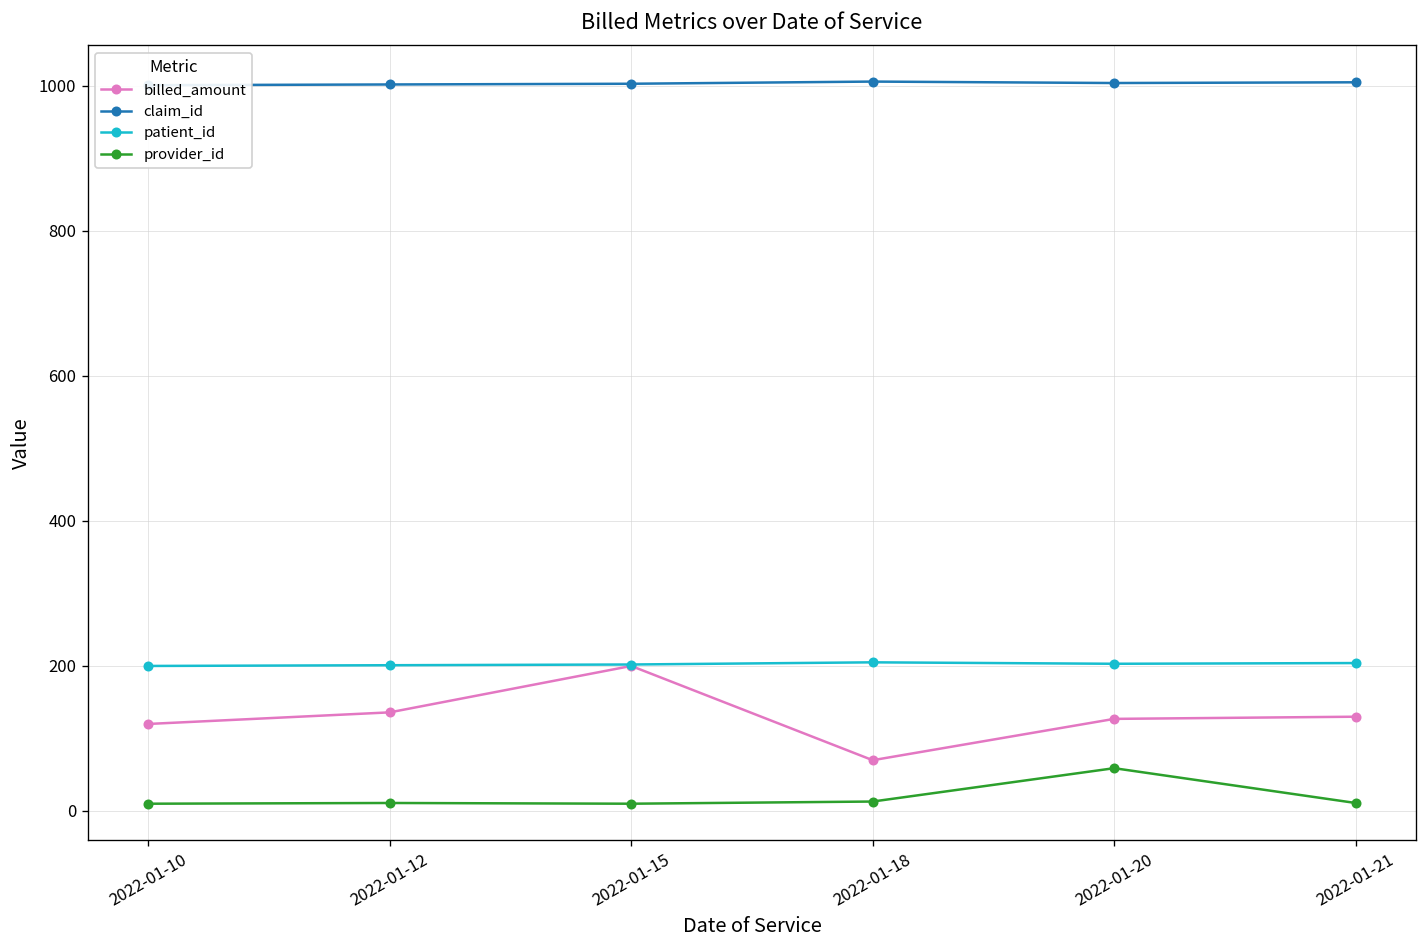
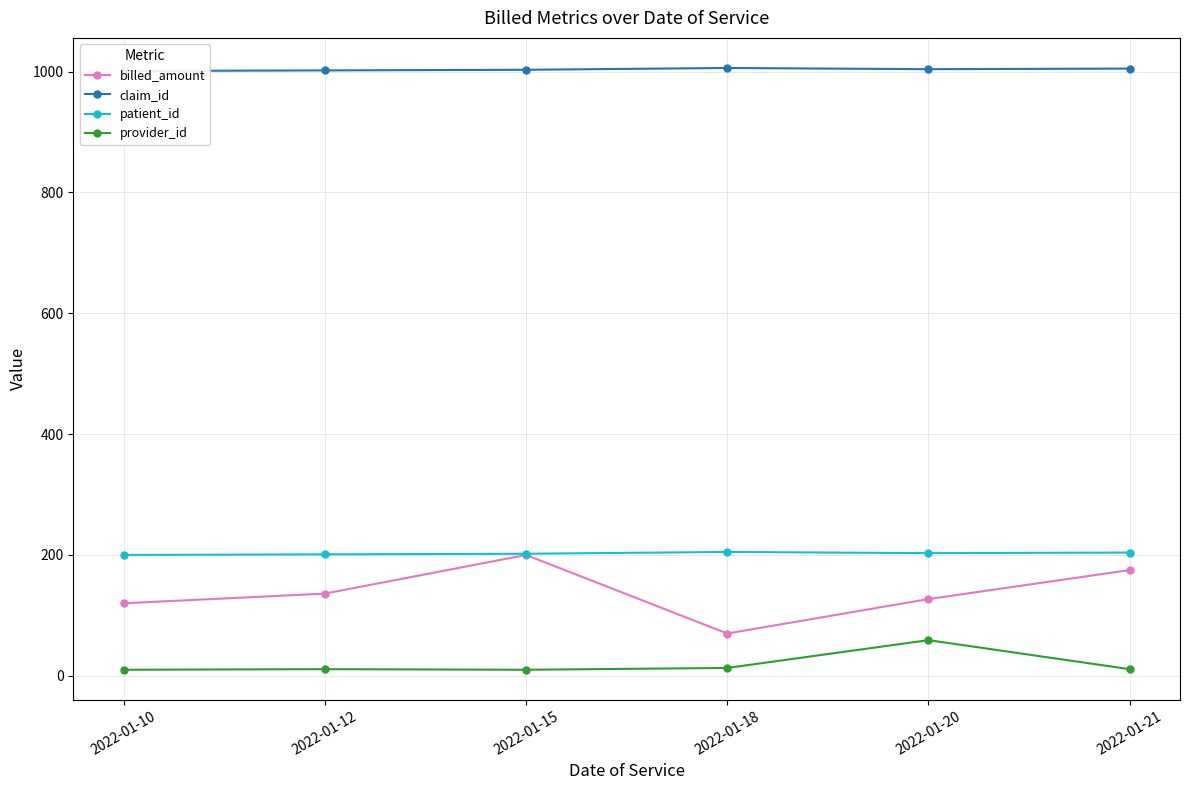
  {
    "billed_amount": {
      "2022-01-10": 120,
      "2022-01-12": 140,
      "2022-01-18": 70,
      "2022-01-20": 130,
-     "2022-01-21": 130
+     "2022-01-21": 180
    },
    "claim_id": {
      "2022-01-12": 1000,
      "2022-01-15": 1000,
      "2022-01-18": 1010,
      "2022-01-20": 1000,
      "2022-01-21": 1010
    },
    "patient_id": {
      "2022-01-10": 200,
      "2022-01-12": 200,
      "2022-01-18": 210,
      "2022-01-20": 200,
      "2022-01-21": 200
    },
    "provider_id": {
      "2022-01-10": 10,
      "2022-01-12": 10,
      "2022-01-15": 10,
      "2022-01-18": 10,
      "2022-01-20": 60,
      "2022-01-21": 10
    }
  }
